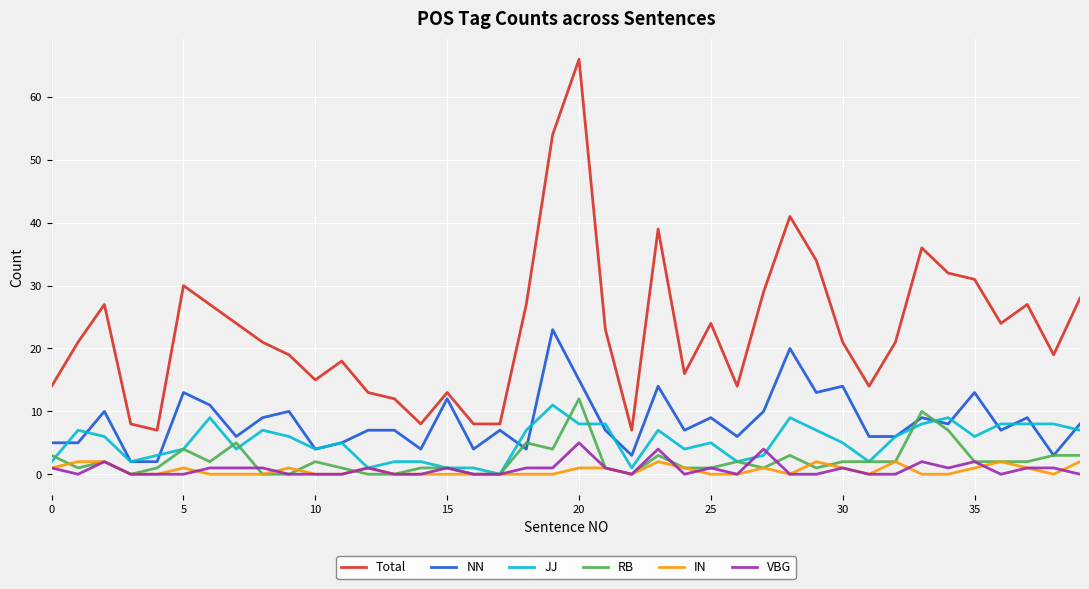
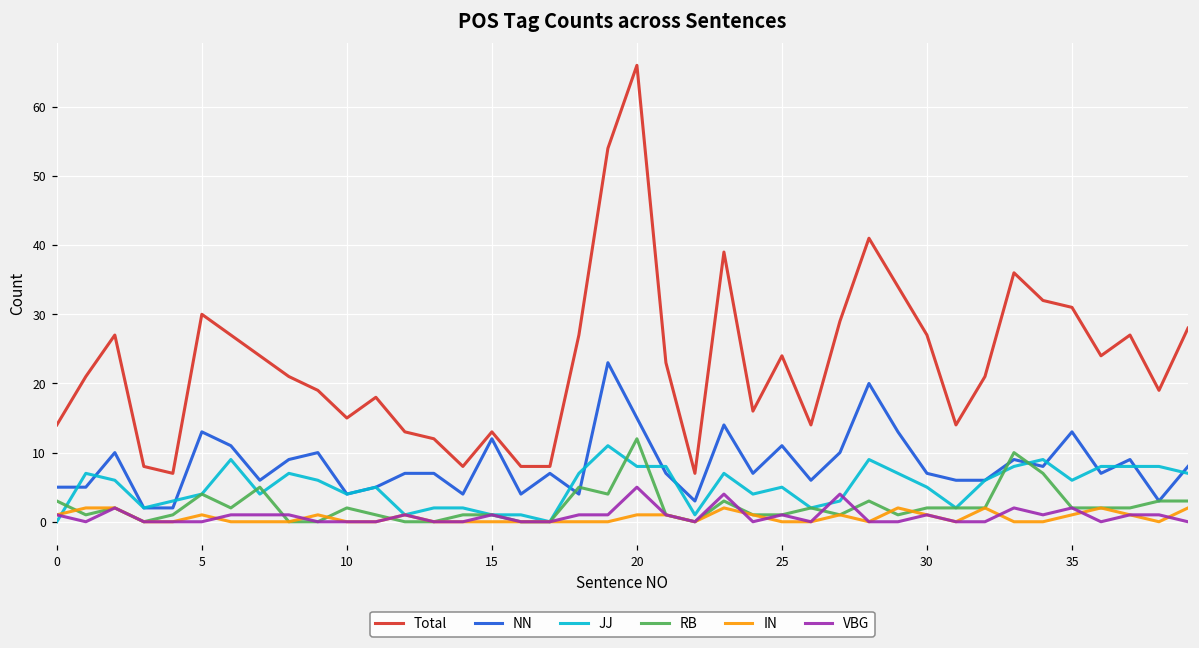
  {
    "Total": {
      "0": 14,
      "5": 30,
      "10": 15,
      "15": 13,
      "20": 66,
      "25": 24,
-     "30": 21,
+     "30": 27,
      "35": 31
    },
    "NN": {
      "0": 5,
      "5": 13,
      "15": 12,
      "20": 15,
-     "25": 9,
-     "30": 14,
+     "25": 11,
+     "30": 7,
      "35": 13
    },
    "JJ": {
-     "0": 2,
+     "0": 0,
      "20": 8,
      "25": 5,
      "30": 5,
      "35": 6
    },
    "RB": {
      "0": 3,
      "10": 2,
      "20": 12,
      "30": 2
    },
    "IN": {
      "5": 1,
      "15": 0,
      "20": 1,
      "25": 0,
      "35": 1
    },
    "VBG": {
      "5": 0,
      "20": 5
    }
  }
